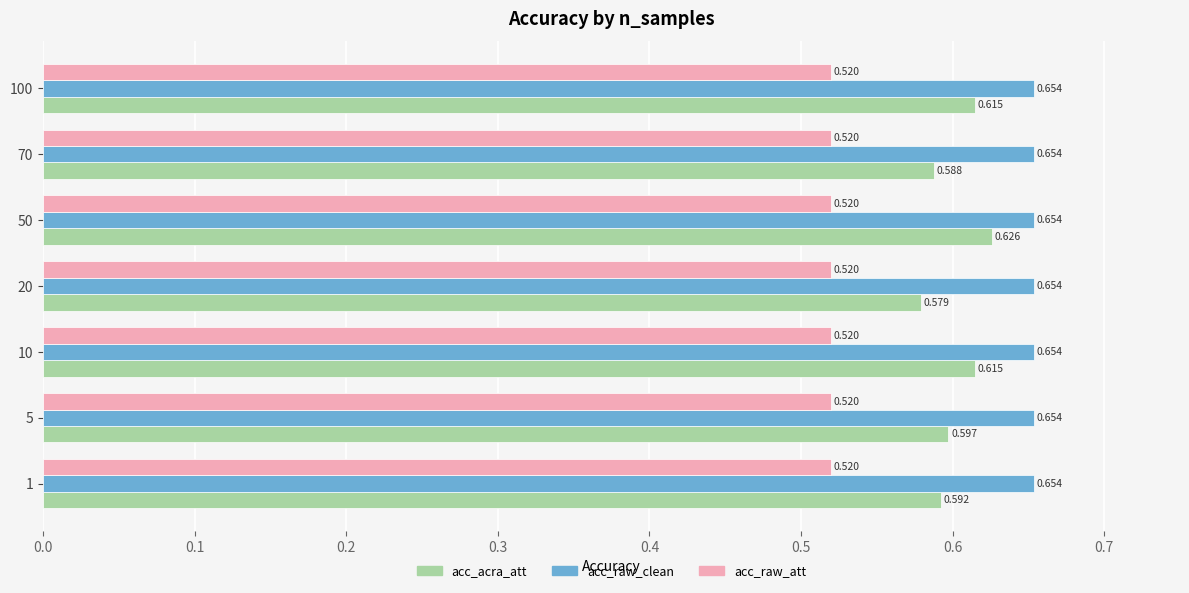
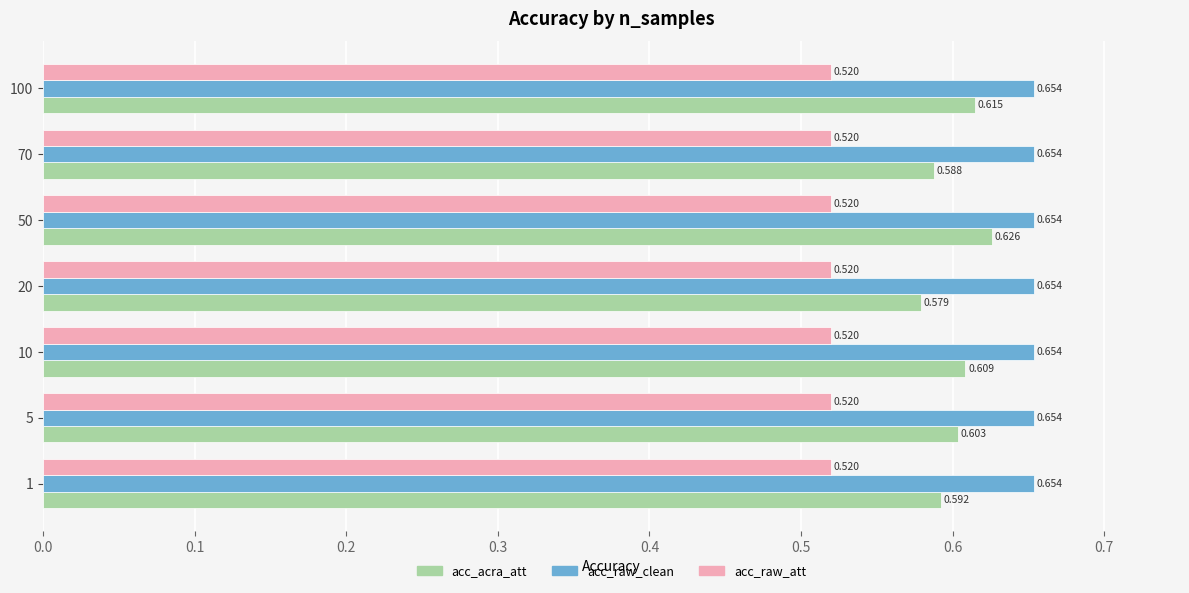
  {
    "acc_acra_att": {
      "100": 0.615,
      "70": 0.588,
      "50": 0.626,
      "20": 0.579,
-     "10": 0.615,
-     "5": 0.597,
+     "10": 0.609,
+     "5": 0.603,
      "1": 0.592
    },
    "acc_raw_clean": {
      "100": 0.654,
      "70": 0.654,
      "50": 0.654,
      "20": 0.654,
      "10": 0.654,
      "5": 0.654,
      "1": 0.654
    },
    "acc_raw_att": {
      "100": 0.520,
      "70": 0.520,
      "50": 0.520,
      "20": 0.520,
      "10": 0.520,
      "5": 0.520,
      "1": 0.520
    }
  }
